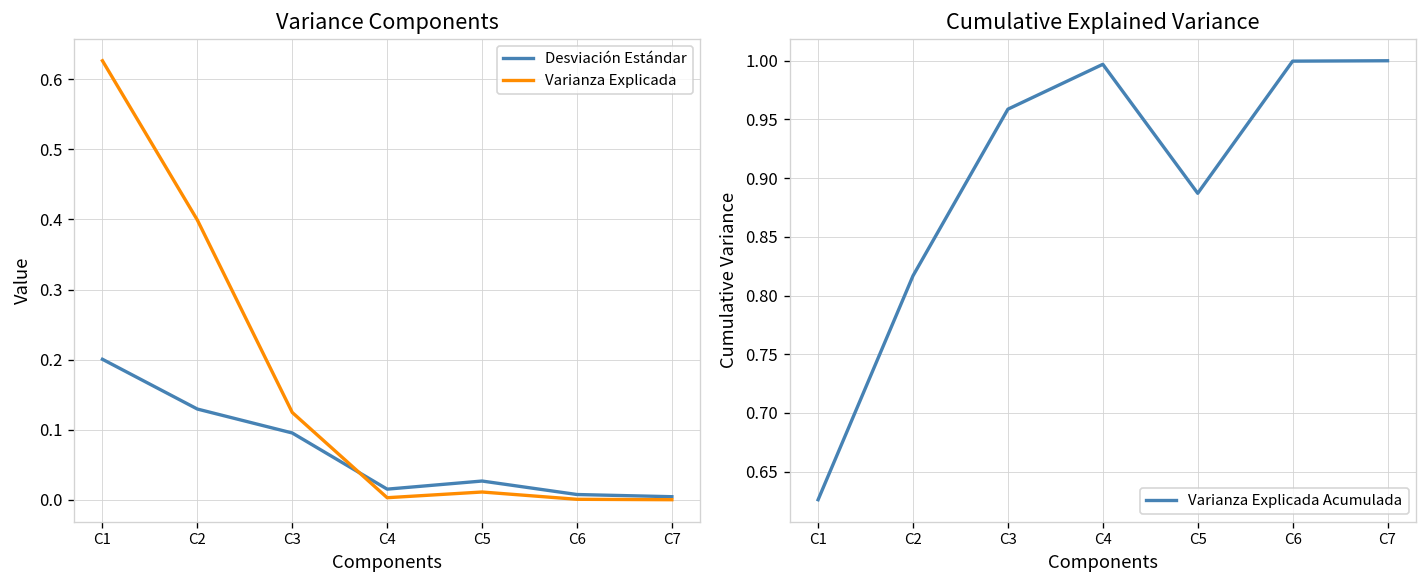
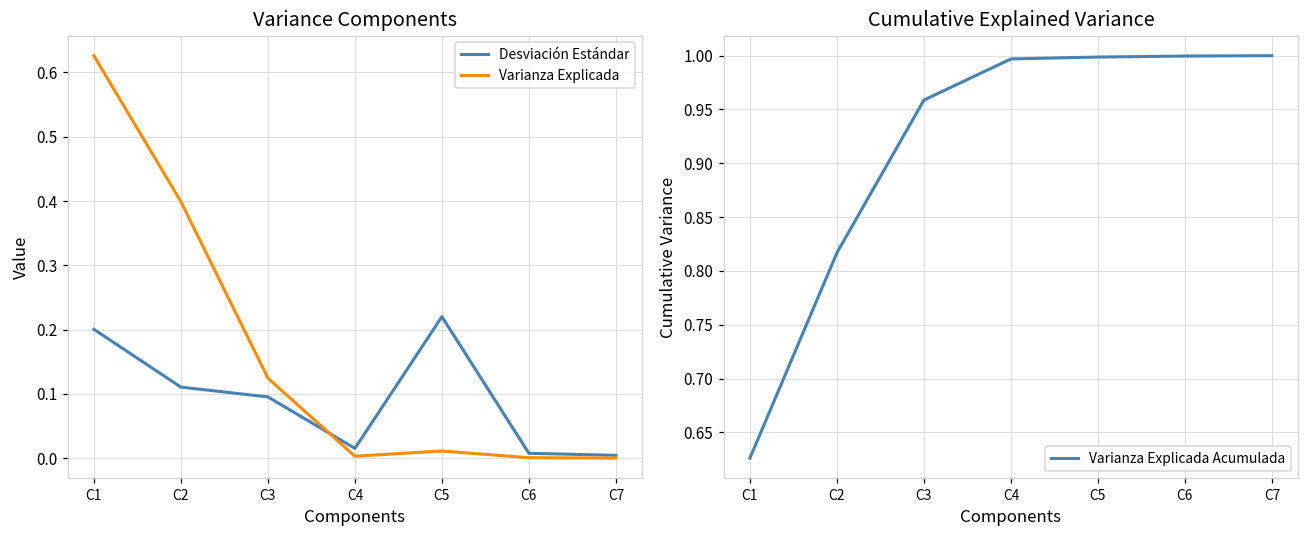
  {
    "Variance Components": {
      "Desviación Estándar": {
        "C1": 0.20,
-       "C2": 0.13,
+       "C2": 0.11,
        "C3": 0.10,
        "C4": 0.02,
-       "C5": 0.03,
+       "C5": 0.22,
        "C6": 0.01
      },
      "Varianza Explicada": {
        "C1": 0.63,
        "C2": 0.40,
        "C3": 0.12,
        "C4": 0.00,
        "C5": 0.01,
        "C6": 0.00
      }
    },
    "Cumulative Explained Variance": {
      "C1": 0.63,
      "C2": 0.82,
      "C3": 0.96,
      "C4": 1.00,
-     "C5": 0.89,
+     "C5": 1.00,
      "C6": 1.00,
      "C7": 1.00
    }
  }
